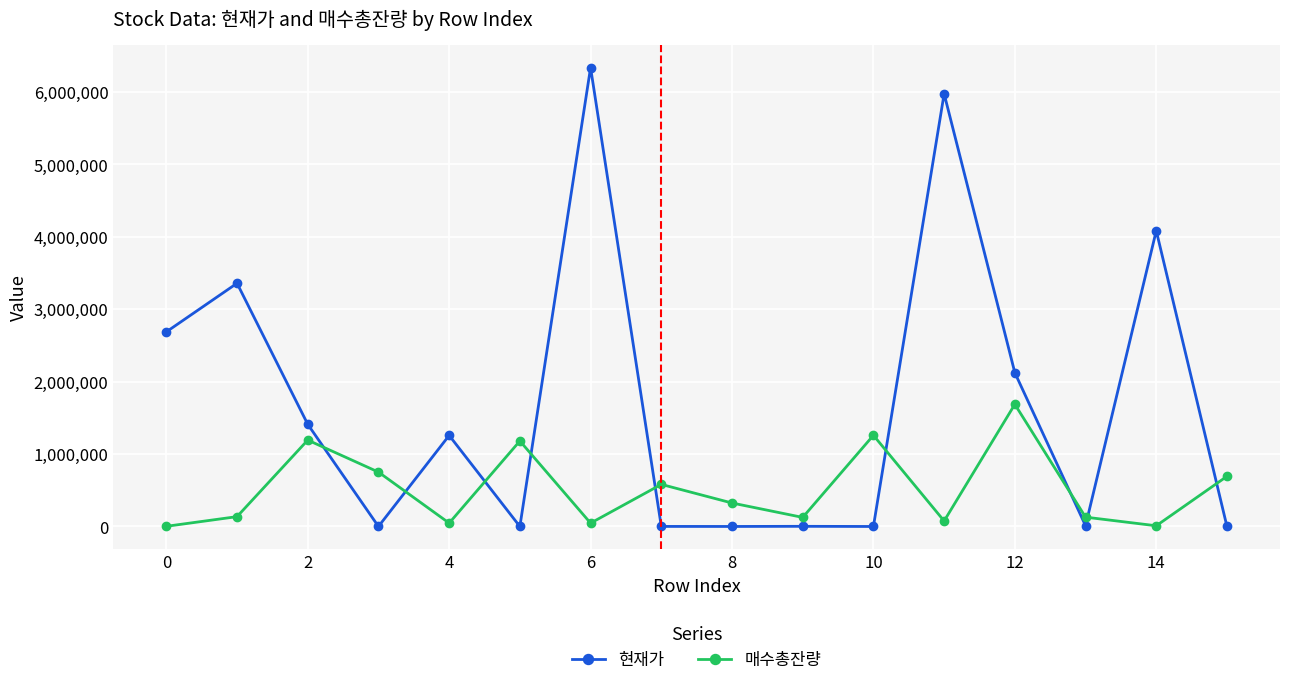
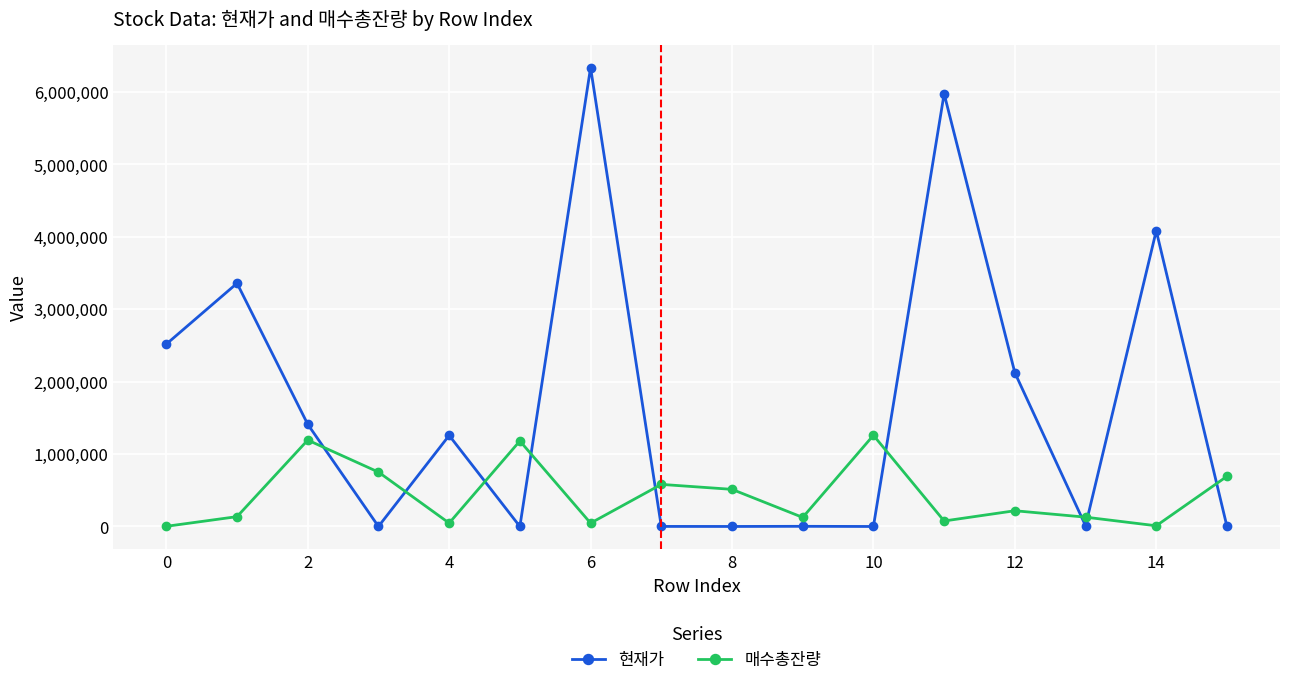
  {
    "현재가": {
-     "0": "2,700,000",
+     "0": "2,500,000",
      "2": "1,400,000",
      "4": "1,300,000",
      "6": "6,300,000",
      "8": "0",
      "10": "0",
      "12": "2,100,000",
      "14": "4,100,000"
    },
    "매수총잔량": {
      "0": "0",
      "2": "1,200,000",
      "4": "0",
      "6": "0",
-     "8": "300,000",
+     "8": "500,000",
      "10": "1,300,000",
-     "12": "1,700,000",
+     "12": "200,000",
      "14": "0"
    }
  }
